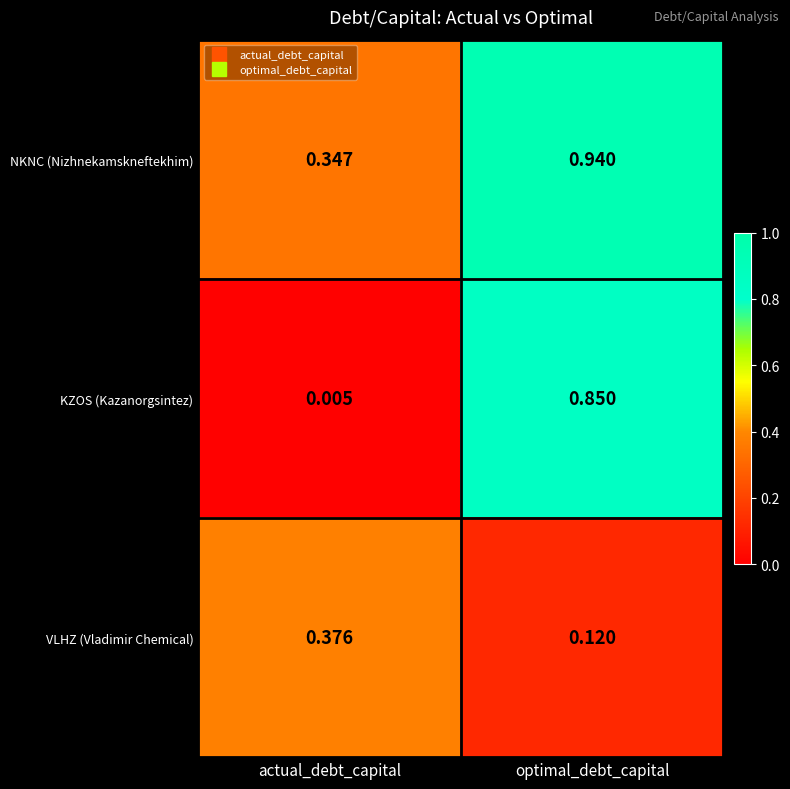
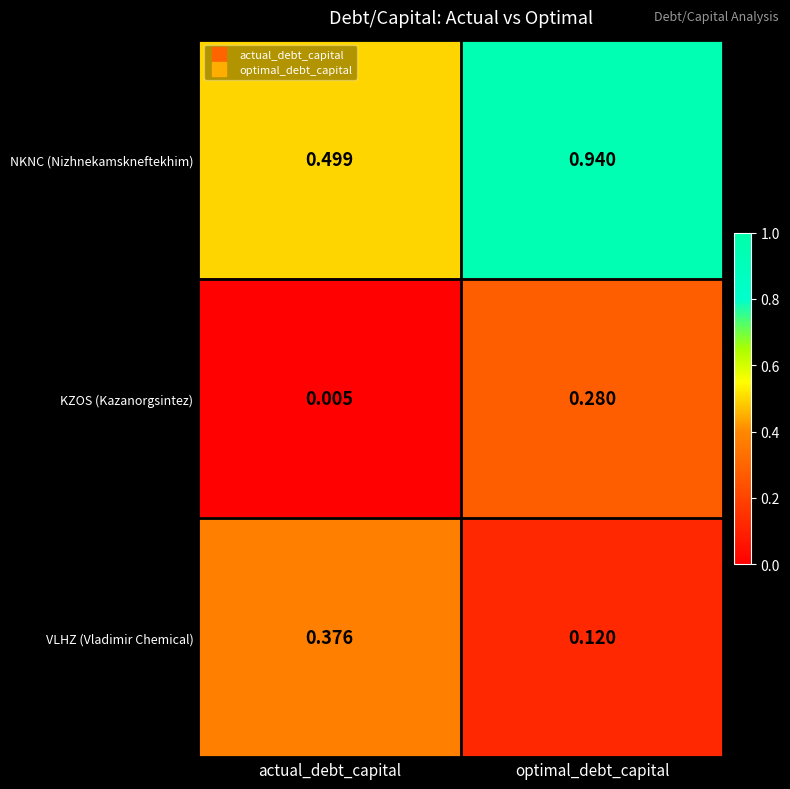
  {
    "NKNC (Nizhnekamskneftekhim)": {
-     "actual_debt_capital": 0.347,
+     "actual_debt_capital": 0.499,
      "optimal_debt_capital": 0.940
    },
    "KZOS (Kazanorgsintez)": {
      "actual_debt_capital": 0.005,
-     "optimal_debt_capital": 0.850
+     "optimal_debt_capital": 0.280
    },
    "VLHZ (Vladimir Chemical)": {
      "actual_debt_capital": 0.376,
      "optimal_debt_capital": 0.120
    }
  }
